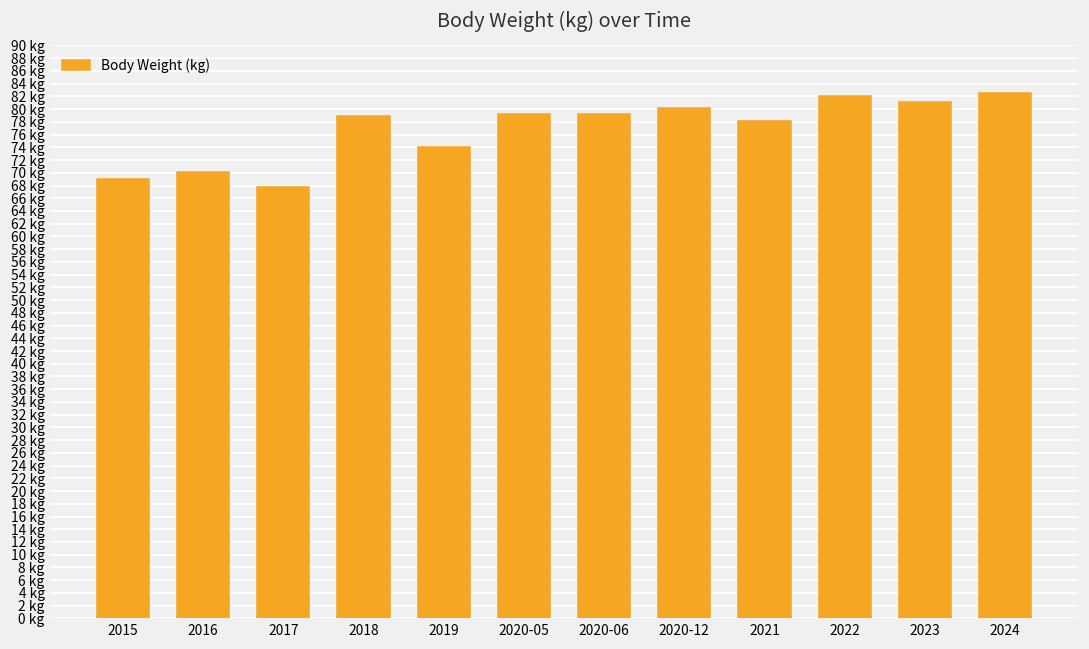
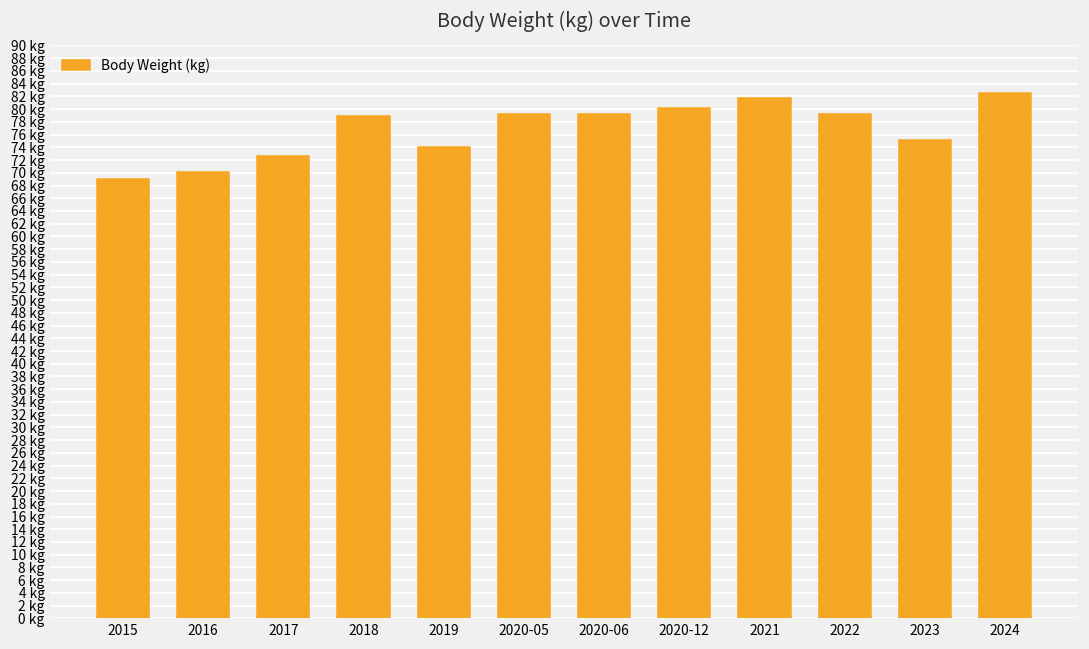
  {
    "2015": "69 kg",
    "2016": "70 kg",
-   "2017": "68 kg",
+   "2017": "73 kg",
    "2018": "79 kg",
    "2019": "74 kg",
    "2020-05": "79 kg",
    "2020-06": "79 kg",
    "2020-12": "80 kg",
-   "2021": "78 kg",
-   "2022": "82 kg",
-   "2023": "81 kg",
+   "2021": "82 kg",
+   "2022": "79 kg",
+   "2023": "75 kg",
    "2024": "83 kg"
  }
